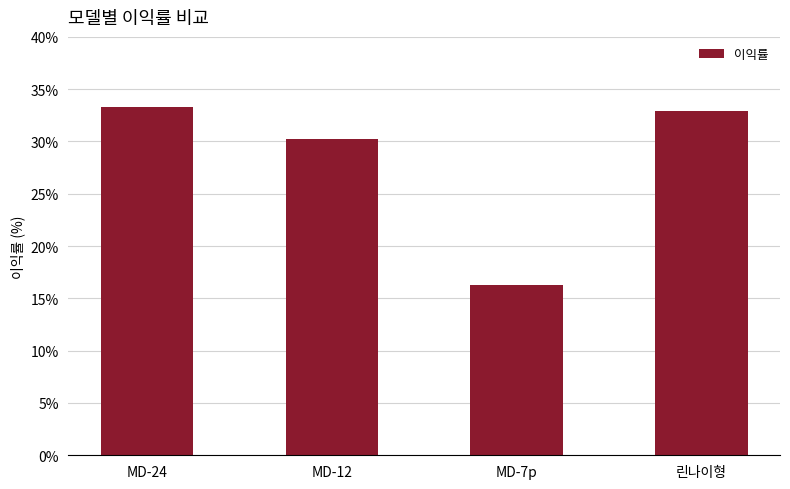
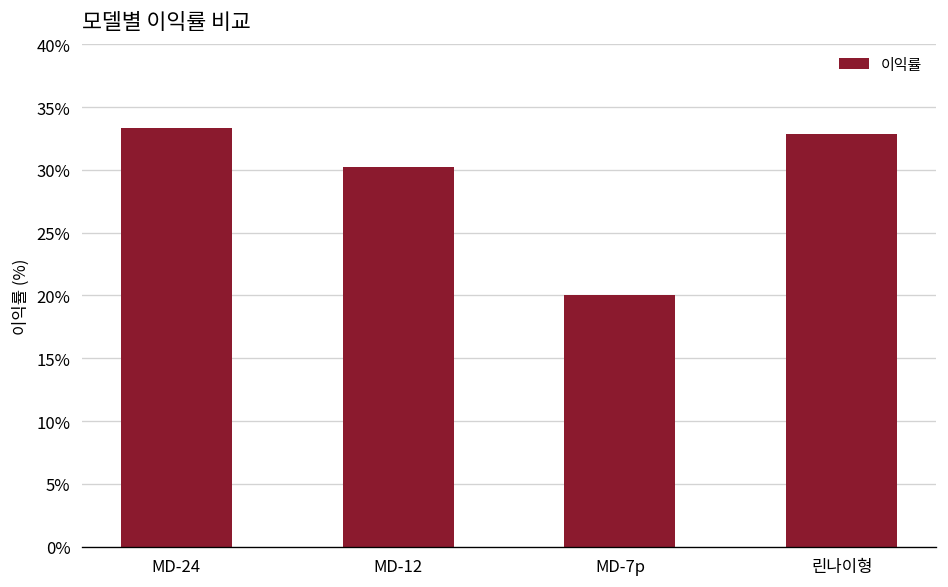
  {
    "MD-24": "33.3%",
    "MD-12": "30.2%",
-   "MD-7p": "16.3%",
+   "MD-7p": "20.0%",
    "린나이형": "32.9%"
  }
